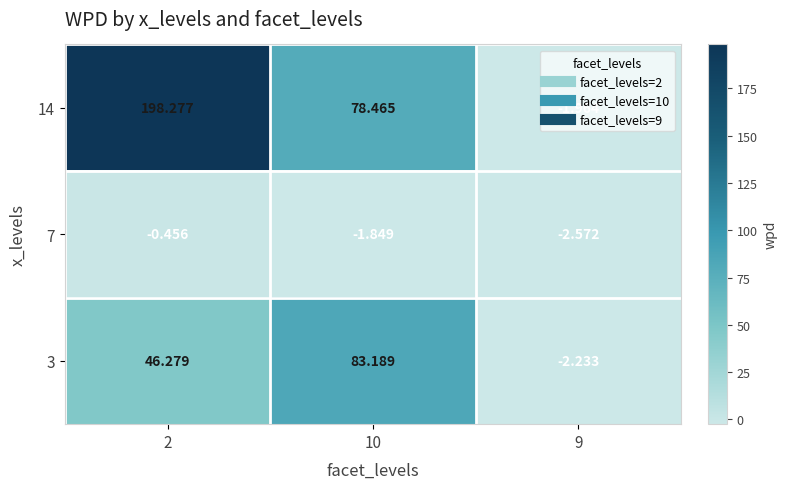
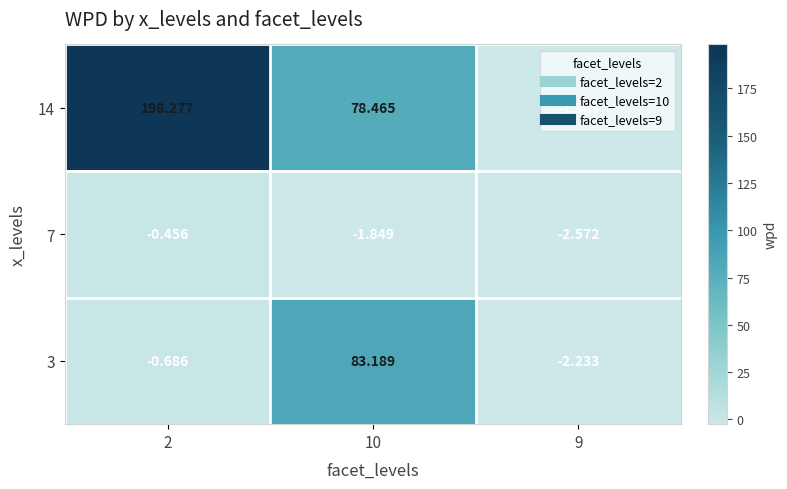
  {
    "14": {
      "2": 198.277,
      "10": 78.465
    },
    "7": {
      "2": -0.456,
      "10": -1.849,
      "9": -2.572
    },
    "3": {
-     "2": 46.279,
+     "2": -0.686,
      "10": 83.189,
      "9": -2.233
    }
  }
